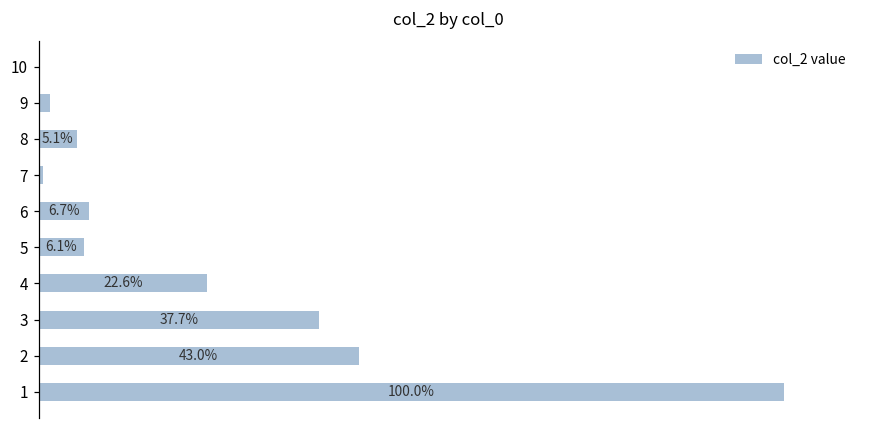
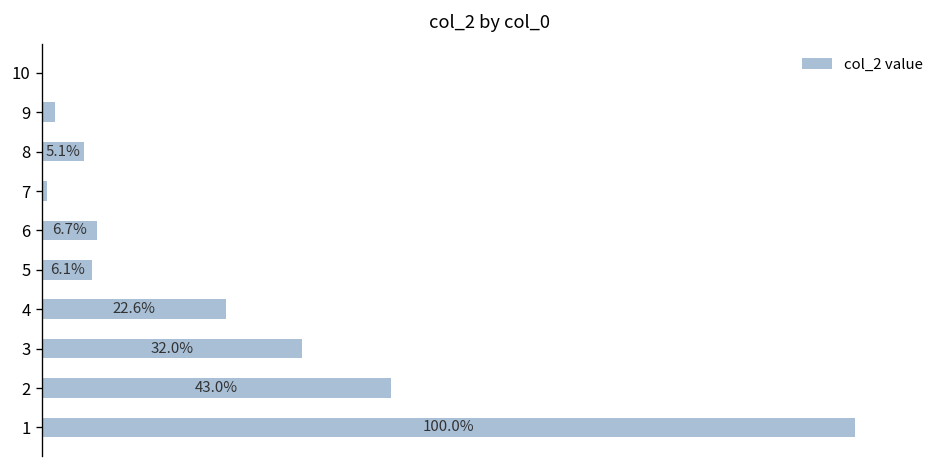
  {
    "8": "5.1%",
    "6": "6.7%",
    "5": "6.1%",
    "4": "22.6%",
-   "3": "37.7%",
+   "3": "32.0%",
    "2": "43.0%",
    "1": "100.0%"
  }
